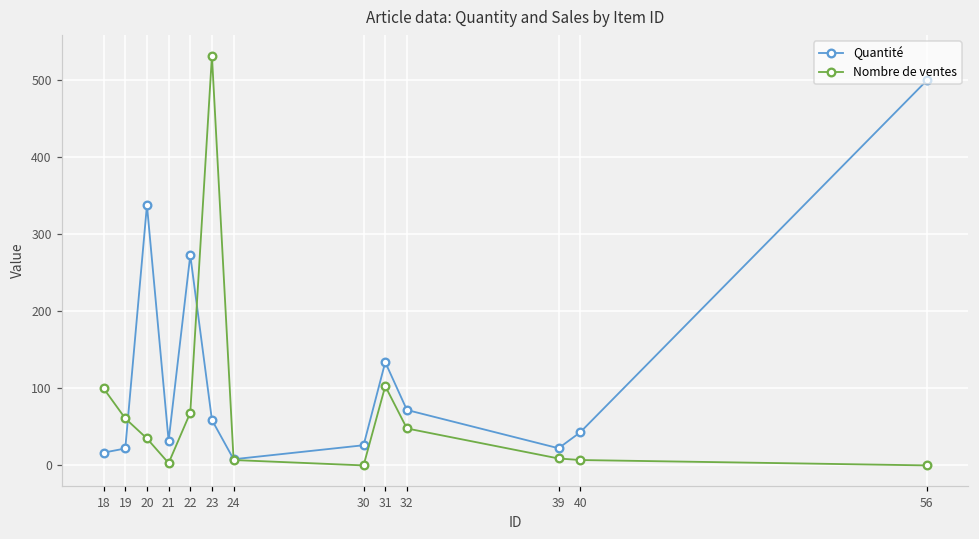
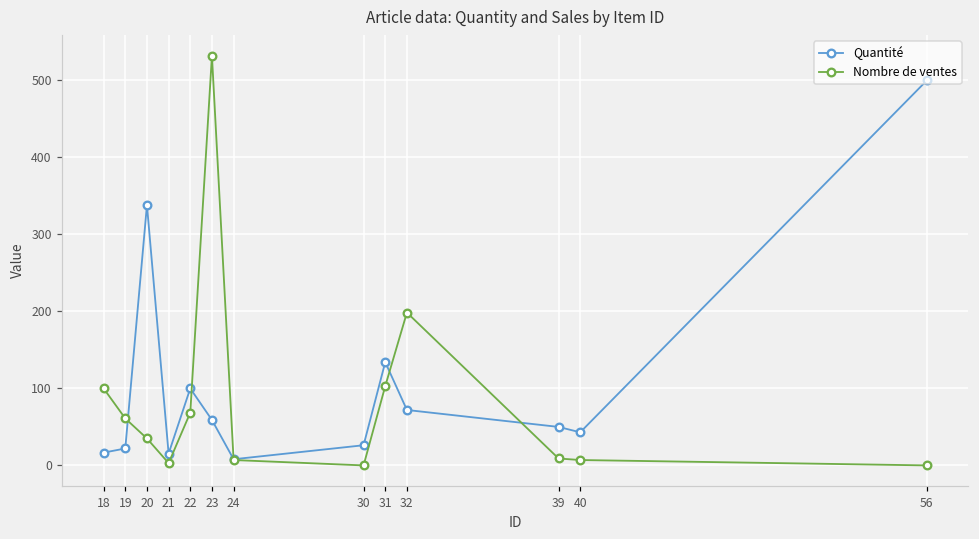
  {
    "Quantité": {
      "18": 20,
      "19": 20,
      "20": 340,
-     "21": 30,
-     "22": 270,
+     "21": 20,
+     "22": 100,
      "23": 60,
      "30": 30,
      "31": 130,
      "32": 70,
-     "39": 20,
+     "39": 50,
      "40": 40
    },
    "Nombre de ventes": {
      "18": 100,
      "19": 60,
      "20": 40,
      "21": 0,
      "22": 70,
      "23": 530,
      "30": 0,
      "31": 100,
-     "32": 50,
+     "32": 200,
      "39": 10,
      "40": 10,
      "56": 0
    }
  }
